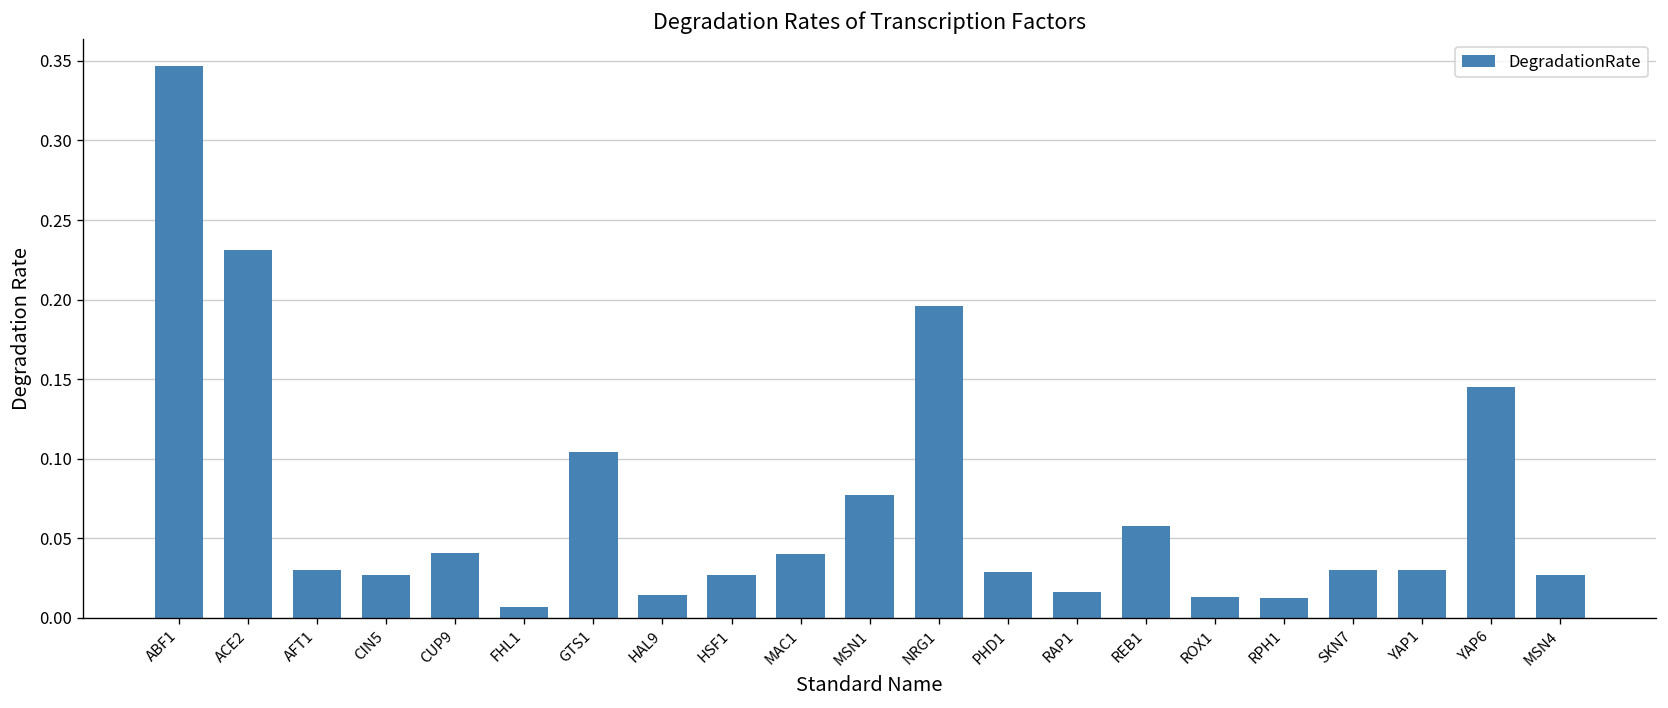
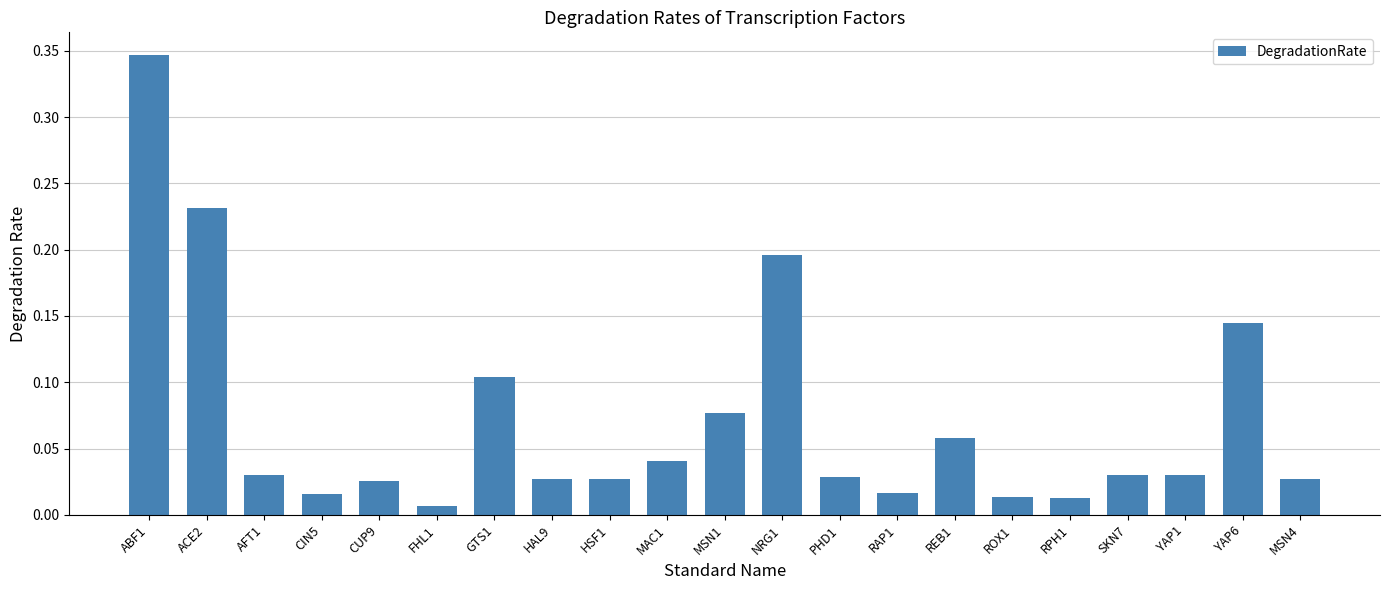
  {
    "ABF1": 0.347,
    "ACE2": 0.231,
    "AFT1": 0.030,
-   "CIN5": 0.027,
-   "CUP9": 0.041,
+   "CIN5": 0.016,
+   "CUP9": 0.026,
    "FHL1": 0.007,
    "GTS1": 0.104,
-   "HAL9": 0.014,
+   "HAL9": 0.027,
    "HSF1": 0.027,
    "MAC1": 0.040,
    "MSN1": 0.077,
    "NRG1": 0.196,
    "PHD1": 0.029,
    "RAP1": 0.017,
    "REB1": 0.058,
    "ROX1": 0.013,
    "RPH1": 0.013,
    "SKN7": 0.030,
    "YAP1": 0.030,
    "YAP6": 0.145,
    "MSN4": 0.027
  }
